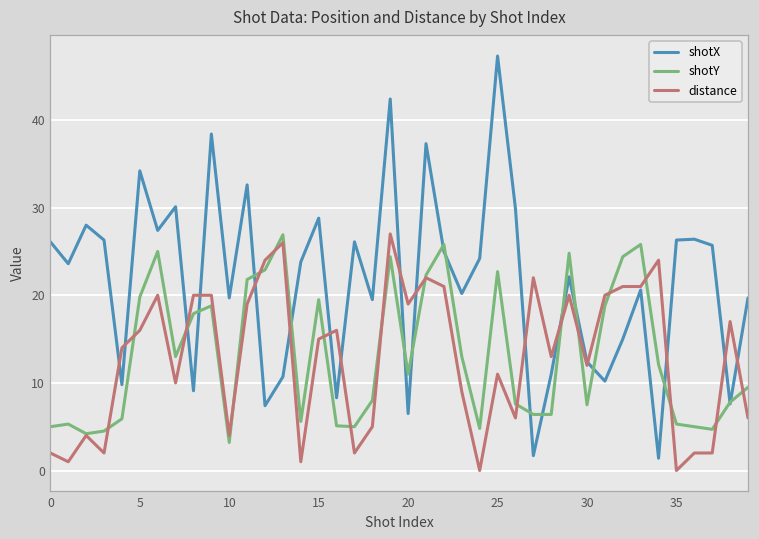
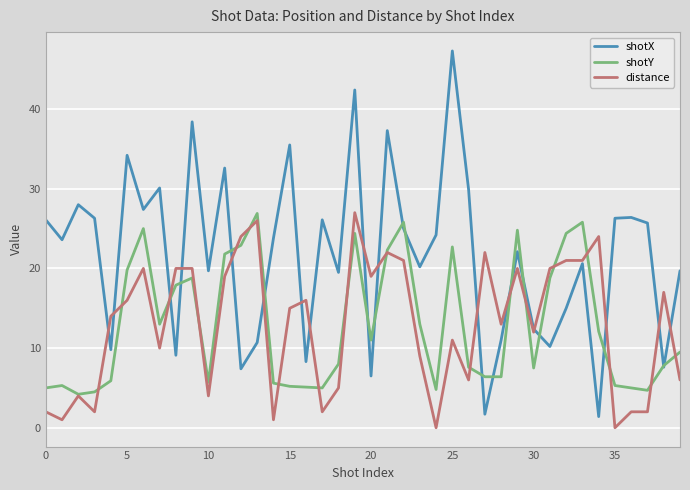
  {
    "shotX": {
      "0": 26,
      "5": 34,
      "10": 20,
-     "15": 29,
+     "15": 36,
      "20": 7,
      "25": 47,
      "30": 12,
      "35": 26
    },
    "shotY": {
      "0": 5,
      "5": 20,
-     "10": 3,
-     "15": 20,
+     "10": 6,
+     "15": 5,
      "20": 11,
      "25": 23,
      "30": 8,
      "35": 5
    },
    "distance": {
      "0": 2,
      "5": 16,
      "10": 4,
      "15": 15,
      "20": 19,
      "25": 11,
      "30": 12,
      "35": 0
    }
  }
